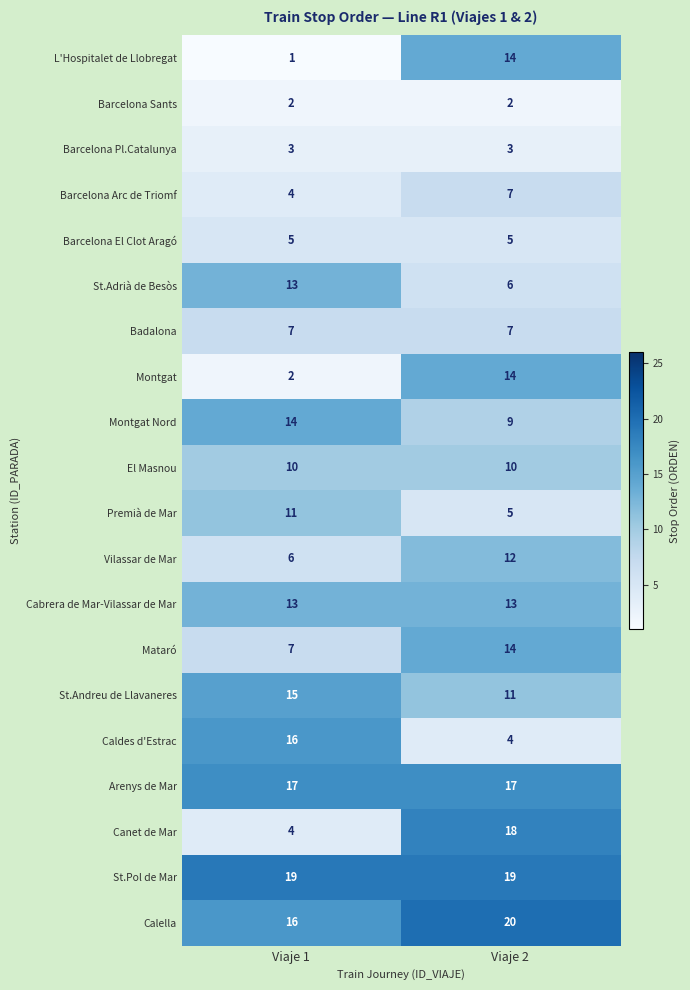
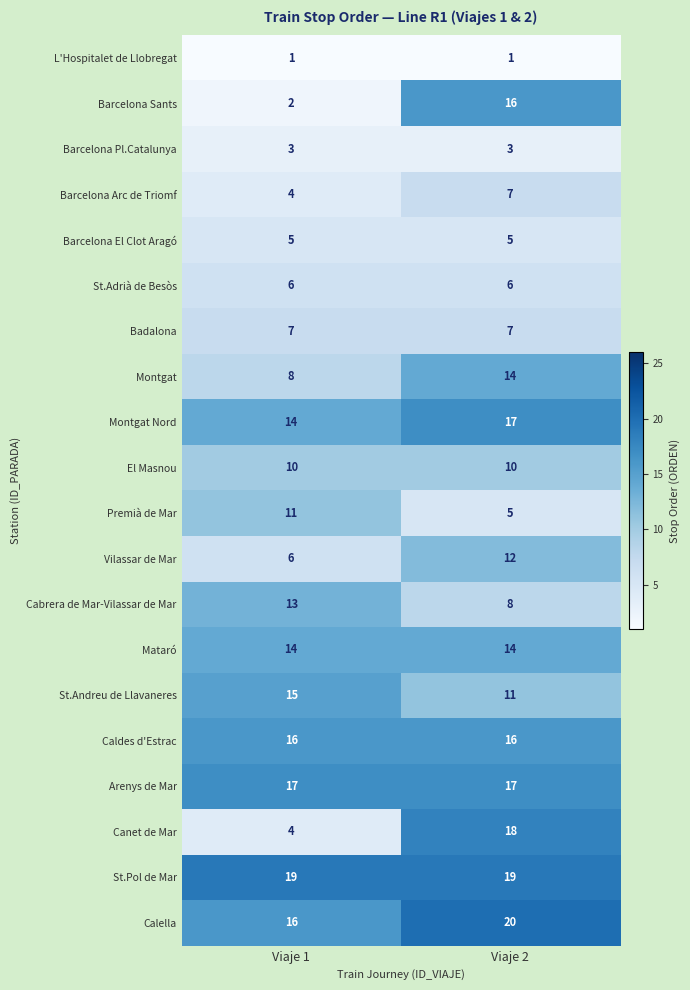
  {
    "L'Hospitalet de Llobregat": {
      "Viaje 1": 1,
-     "Viaje 2": 14
+     "Viaje 2": 1
    },
    "Barcelona Sants": {
      "Viaje 1": 2,
-     "Viaje 2": 2
+     "Viaje 2": 16
    },
    "Barcelona Pl.Catalunya": {
      "Viaje 1": 3,
      "Viaje 2": 3
    },
    "Barcelona Arc de Triomf": {
      "Viaje 1": 4,
      "Viaje 2": 7
    },
    "Barcelona El Clot Aragó": {
      "Viaje 1": 5,
      "Viaje 2": 5
    },
    "St.Adrià de Besòs": {
-     "Viaje 1": 13,
+     "Viaje 1": 6,
      "Viaje 2": 6
    },
    "Badalona": {
      "Viaje 1": 7,
      "Viaje 2": 7
    },
    "Montgat": {
-     "Viaje 1": 2,
+     "Viaje 1": 8,
      "Viaje 2": 14
    },
    "Montgat Nord": {
      "Viaje 1": 14,
-     "Viaje 2": 9
+     "Viaje 2": 17
    },
    "El Masnou": {
      "Viaje 1": 10,
      "Viaje 2": 10
    },
    "Premià de Mar": {
      "Viaje 1": 11,
      "Viaje 2": 5
    },
    "Vilassar de Mar": {
      "Viaje 1": 6,
      "Viaje 2": 12
    },
    "Cabrera de Mar-Vilassar de Mar": {
      "Viaje 1": 13,
-     "Viaje 2": 13
+     "Viaje 2": 8
    },
    "Mataró": {
-     "Viaje 1": 7,
+     "Viaje 1": 14,
      "Viaje 2": 14
    },
    "St.Andreu de Llavaneres": {
      "Viaje 1": 15,
      "Viaje 2": 11
    },
    "Caldes d'Estrac": {
      "Viaje 1": 16,
-     "Viaje 2": 4
+     "Viaje 2": 16
    },
    "Arenys de Mar": {
      "Viaje 1": 17,
      "Viaje 2": 17
    },
    "Canet de Mar": {
      "Viaje 1": 4,
      "Viaje 2": 18
    },
    "St.Pol de Mar": {
      "Viaje 1": 19,
      "Viaje 2": 19
    },
    "Calella": {
      "Viaje 1": 16,
      "Viaje 2": 20
    }
  }
